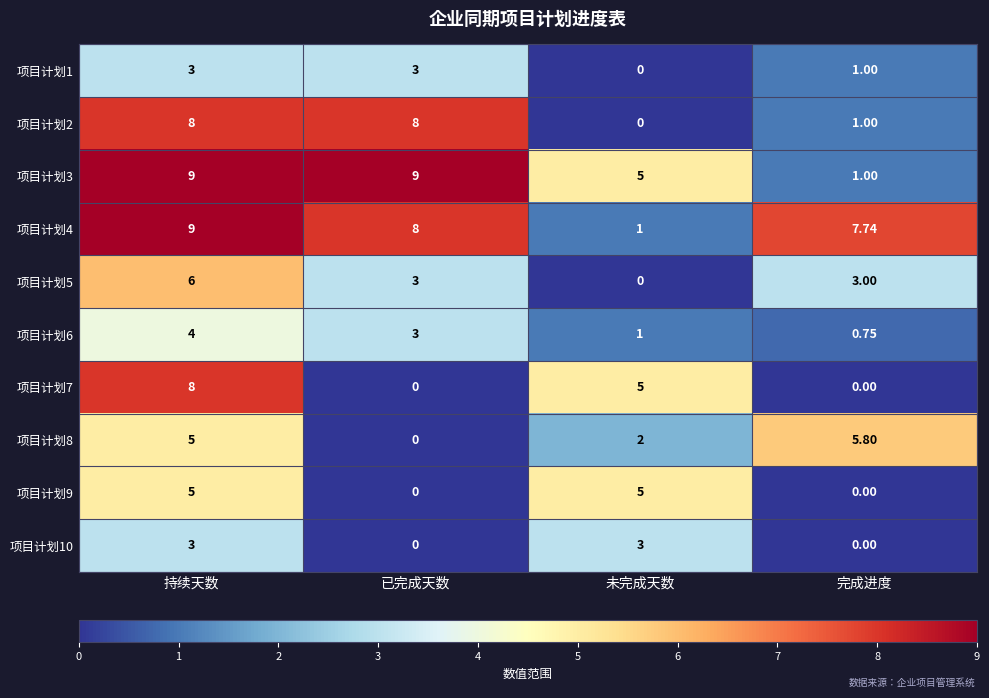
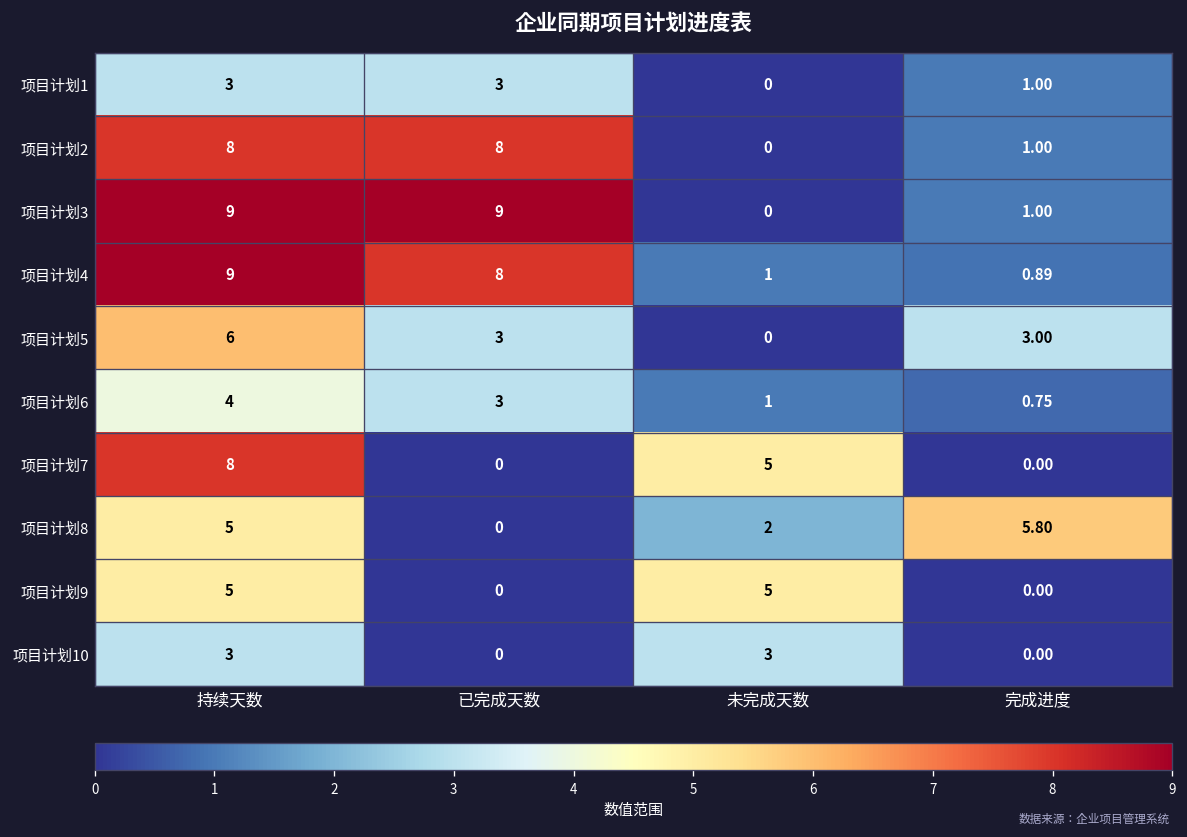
  {
    "项目计划1": {
      "持续天数": 3,
      "已完成天数": 3,
      "未完成天数": 0,
      "完成进度": 1.00
    },
    "项目计划2": {
      "持续天数": 8,
      "已完成天数": 8,
      "未完成天数": 0,
      "完成进度": 1.00
    },
    "项目计划3": {
      "持续天数": 9,
      "已完成天数": 9,
-     "未完成天数": 5,
+     "未完成天数": 0,
      "完成进度": 1.00
    },
    "项目计划4": {
      "持续天数": 9,
      "已完成天数": 8,
      "未完成天数": 1,
-     "完成进度": 7.74
+     "完成进度": 0.89
    },
    "项目计划5": {
      "持续天数": 6,
      "已完成天数": 3,
      "未完成天数": 0,
      "完成进度": 3.00
    },
    "项目计划6": {
      "持续天数": 4,
      "已完成天数": 3,
      "未完成天数": 1,
      "完成进度": 0.75
    },
    "项目计划7": {
      "持续天数": 8,
      "已完成天数": 0,
      "未完成天数": 5,
      "完成进度": 0.00
    },
    "项目计划8": {
      "持续天数": 5,
      "已完成天数": 0,
      "未完成天数": 2,
      "完成进度": 5.80
    },
    "项目计划9": {
      "持续天数": 5,
      "已完成天数": 0,
      "未完成天数": 5,
      "完成进度": 0.00
    },
    "项目计划10": {
      "持续天数": 3,
      "已完成天数": 0,
      "未完成天数": 3,
      "完成进度": 0.00
    }
  }
